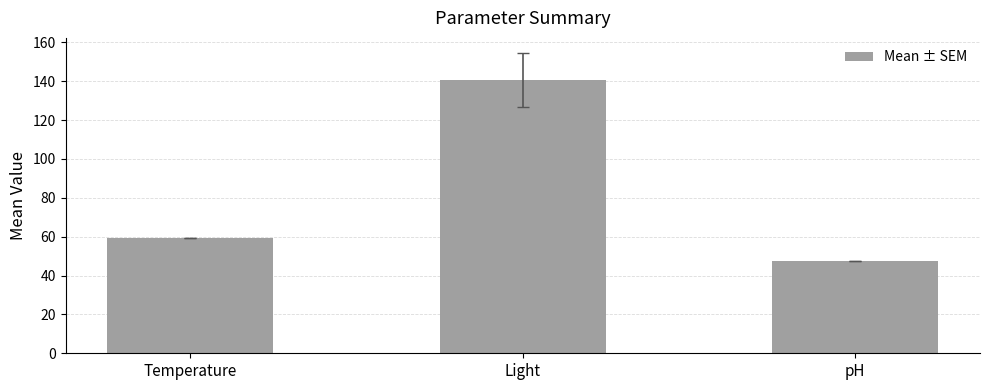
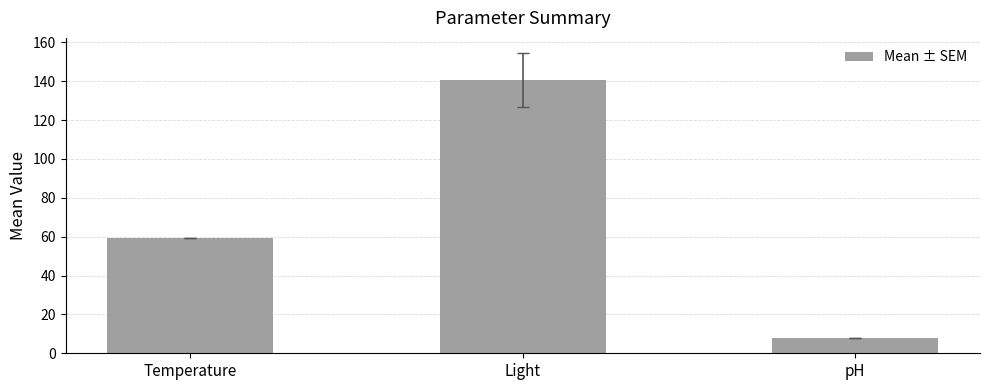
  {
    "Mean ± SEM": {
      "Temperature": 60,
      "Light": 141,
-     "pH": 47
+     "pH": 8
    }
  }
